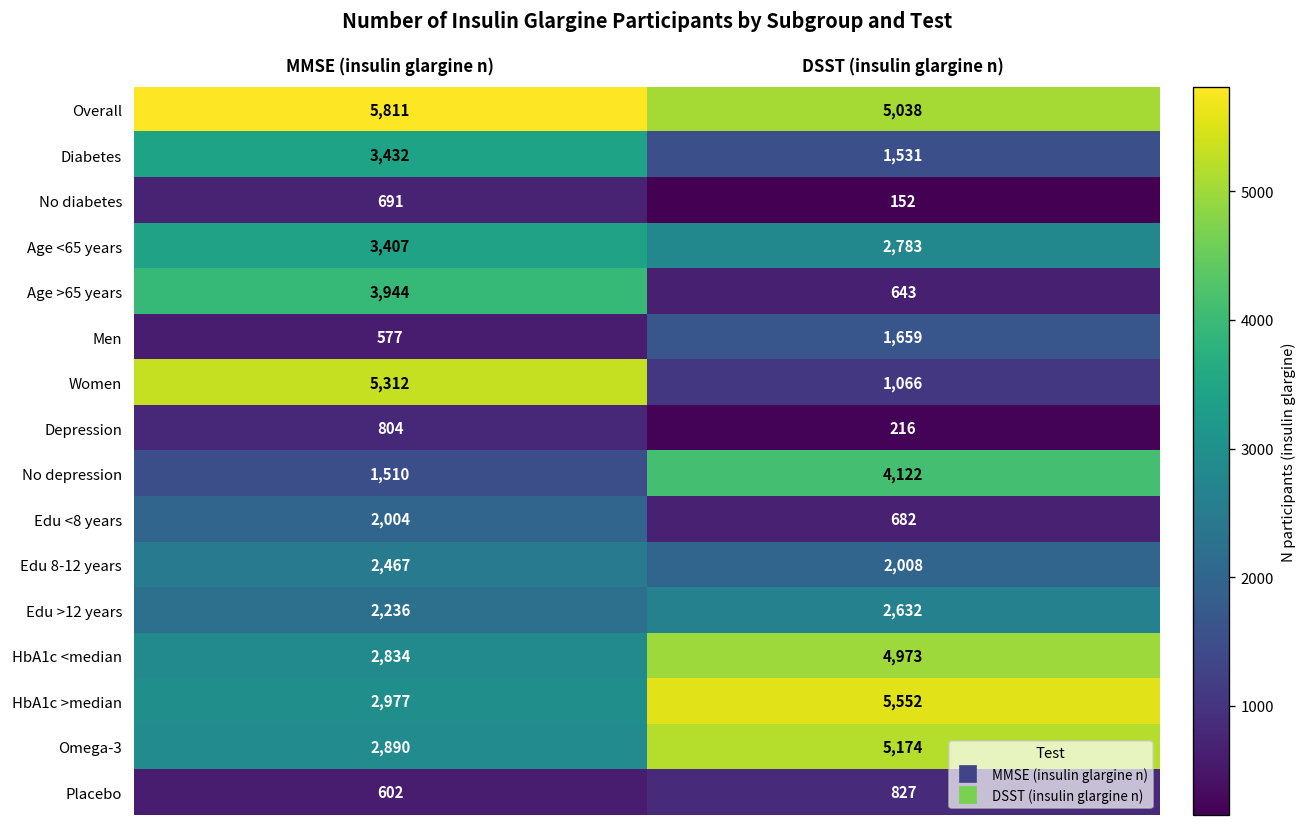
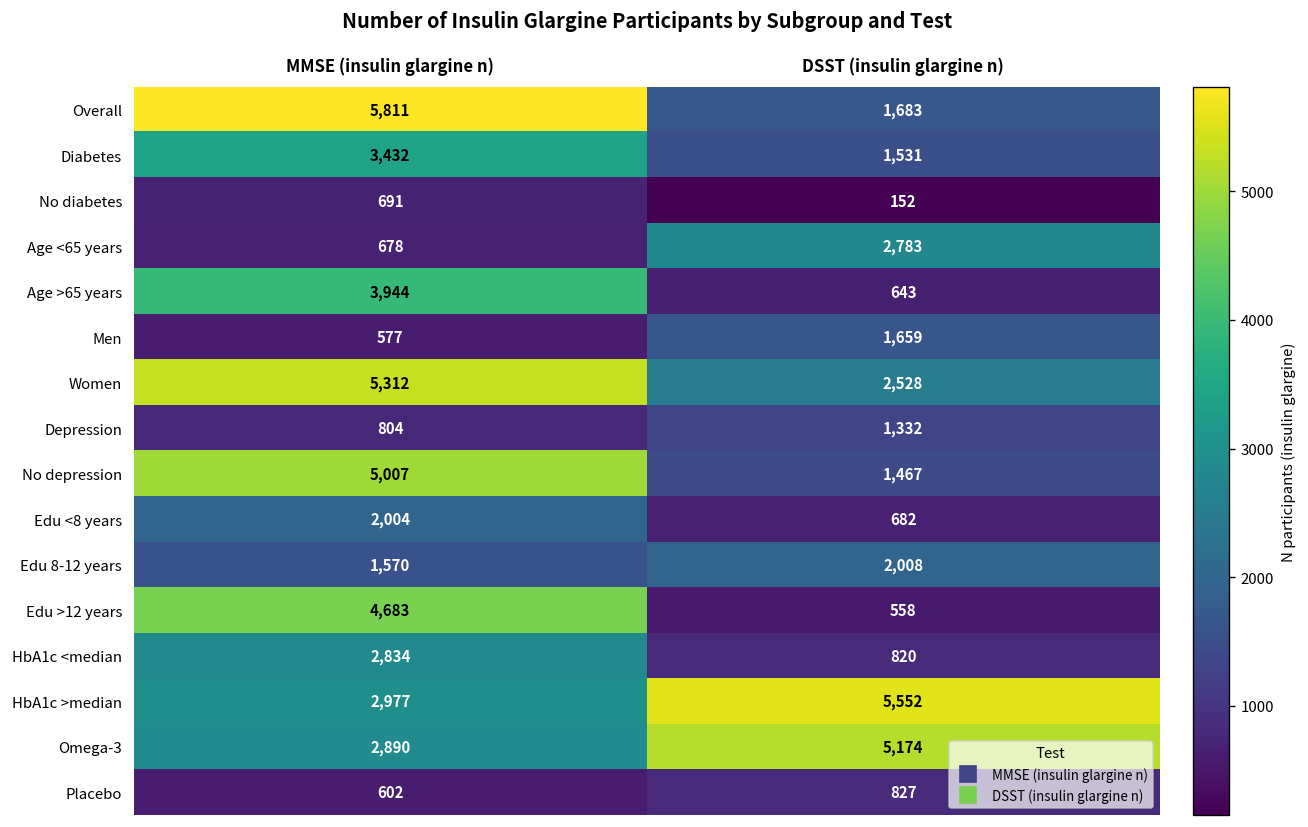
  {
    "Overall": {
      "MMSE (insulin glargine n)": "5,811",
-     "DSST (insulin glargine n)": "5,038"
+     "DSST (insulin glargine n)": "1,683"
    },
    "Diabetes": {
      "MMSE (insulin glargine n)": "3,432",
      "DSST (insulin glargine n)": "1,531"
    },
    "No diabetes": {
      "MMSE (insulin glargine n)": "691",
      "DSST (insulin glargine n)": "152"
    },
    "Age <65 years": {
-     "MMSE (insulin glargine n)": "3,407",
+     "MMSE (insulin glargine n)": "678",
      "DSST (insulin glargine n)": "2,783"
    },
    "Age >65 years": {
      "MMSE (insulin glargine n)": "3,944",
      "DSST (insulin glargine n)": "643"
    },
    "Men": {
      "MMSE (insulin glargine n)": "577",
      "DSST (insulin glargine n)": "1,659"
    },
    "Women": {
      "MMSE (insulin glargine n)": "5,312",
-     "DSST (insulin glargine n)": "1,066"
+     "DSST (insulin glargine n)": "2,528"
    },
    "Depression": {
      "MMSE (insulin glargine n)": "804",
-     "DSST (insulin glargine n)": "216"
+     "DSST (insulin glargine n)": "1,332"
    },
    "No depression": {
-     "MMSE (insulin glargine n)": "1,510",
-     "DSST (insulin glargine n)": "4,122"
+     "MMSE (insulin glargine n)": "5,007",
+     "DSST (insulin glargine n)": "1,467"
    },
    "Edu <8 years": {
      "MMSE (insulin glargine n)": "2,004",
      "DSST (insulin glargine n)": "682"
    },
    "Edu 8-12 years": {
-     "MMSE (insulin glargine n)": "2,467",
+     "MMSE (insulin glargine n)": "1,570",
      "DSST (insulin glargine n)": "2,008"
    },
    "Edu >12 years": {
-     "MMSE (insulin glargine n)": "2,236",
-     "DSST (insulin glargine n)": "2,632"
+     "MMSE (insulin glargine n)": "4,683",
+     "DSST (insulin glargine n)": "558"
    },
    "HbA1c <median": {
      "MMSE (insulin glargine n)": "2,834",
-     "DSST (insulin glargine n)": "4,973"
+     "DSST (insulin glargine n)": "820"
    },
    "HbA1c >median": {
      "MMSE (insulin glargine n)": "2,977",
      "DSST (insulin glargine n)": "5,552"
    },
    "Omega-3": {
      "MMSE (insulin glargine n)": "2,890",
      "DSST (insulin glargine n)": "5,174"
    },
    "Placebo": {
      "MMSE (insulin glargine n)": "602",
      "DSST (insulin glargine n)": "827"
    }
  }
